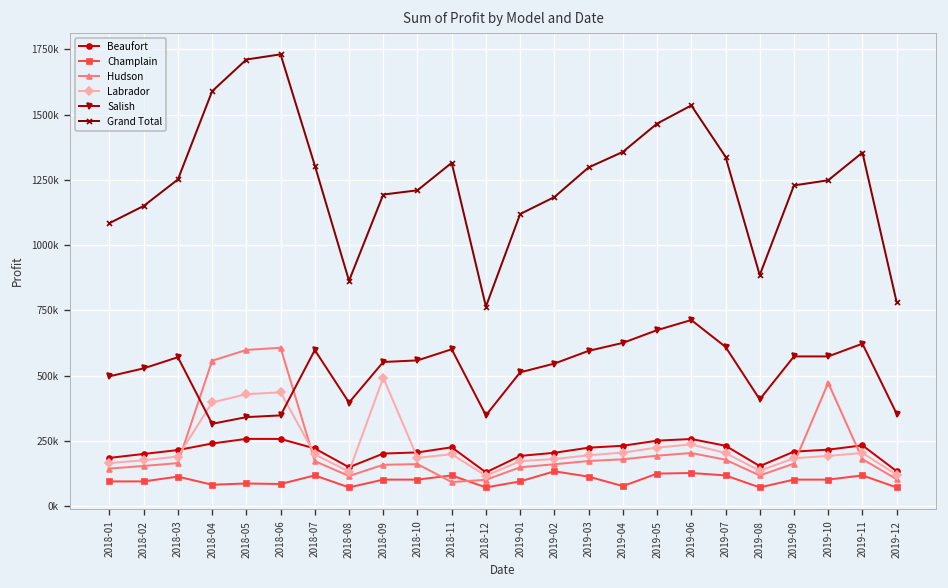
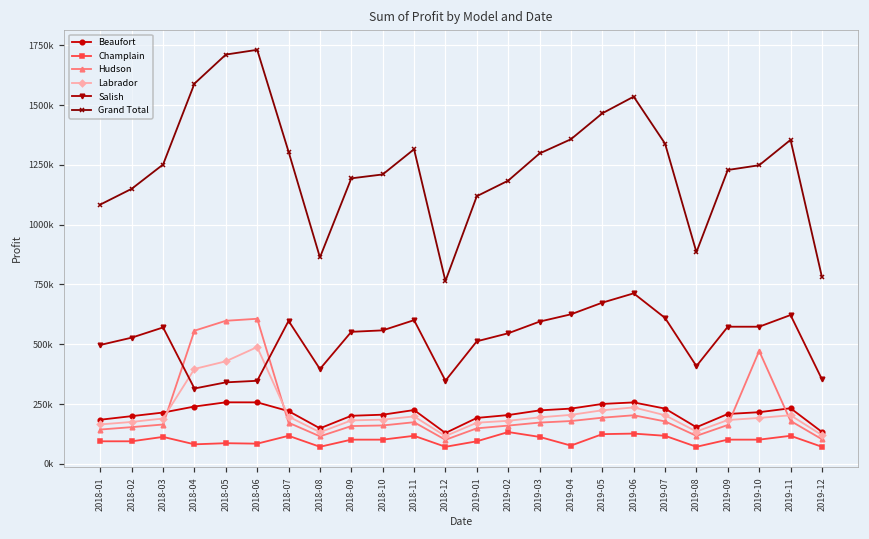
  {
    "Champlain": {
      "2018-01": 90000,
      "2018-02": 90000,
      "2018-03": 110000,
      "2018-04": 80000,
      "2018-05": 90000,
      "2018-06": 80000,
      "2018-07": 120000,
      "2018-08": 70000,
      "2018-09": 100000,
      "2018-10": 100000,
      "2018-11": 120000,
      "2018-12": 70000,
      "2019-01": 90000,
      "2019-02": 130000,
      "2019-03": 110000,
      "2019-04": 80000,
      "2019-05": 120000,
      "2019-06": 130000,
      "2019-07": 120000,
      "2019-08": 70000,
      "2019-09": 100000,
      "2019-10": 100000,
      "2019-11": 120000,
      "2019-12": 70000
    },
    "Hudson": {
      "2018-01": 140000,
      "2018-02": 150000,
      "2018-03": 160000,
      "2018-04": 560000,
      "2018-05": 600000,
      "2018-06": 610000,
      "2018-07": 170000,
      "2018-08": 120000,
      "2018-09": 160000,
      "2018-10": 160000,
-     "2018-11": 90000,
+     "2018-11": 170000,
      "2018-12": 100000,
      "2019-01": 150000,
      "2019-02": 160000,
      "2019-03": 170000,
      "2019-04": 180000,
      "2019-05": 190000,
      "2019-06": 200000,
      "2019-07": 180000,
      "2019-08": 120000,
      "2019-09": 160000,
      "2019-10": 470000,
      "2019-11": 180000,
      "2019-12": 100000
    },
    "Labrador": {
      "2018-01": 160000,
      "2018-02": 180000,
      "2018-03": 190000,
      "2018-04": 400000,
      "2018-05": 430000,
-     "2018-06": 440000,
+     "2018-06": 490000,
      "2018-07": 200000,
      "2018-08": 130000,
-     "2018-09": 490000,
+     "2018-09": 180000,
      "2018-10": 180000,
      "2018-11": 200000,
      "2018-12": 120000,
      "2019-01": 170000,
      "2019-02": 180000,
      "2019-03": 190000,
      "2019-04": 200000,
      "2019-05": 220000,
      "2019-06": 240000,
      "2019-07": 200000,
      "2019-08": 140000,
      "2019-09": 180000,
      "2019-10": 190000,
      "2019-11": 200000,
      "2019-12": 120000
    }
  }
